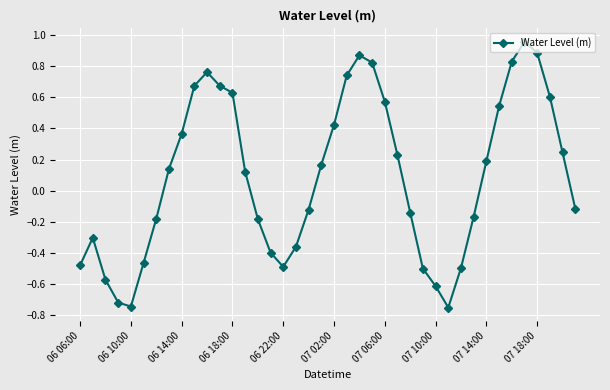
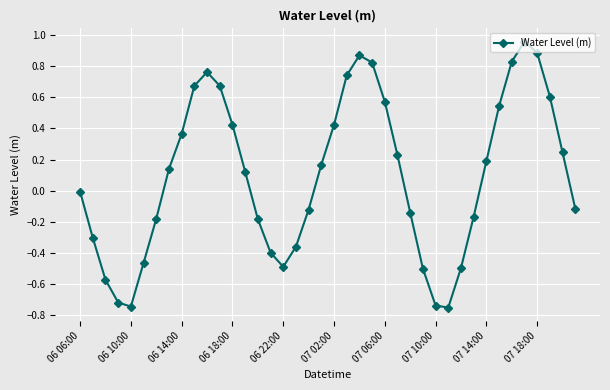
  {
-   "06 06:00": -0.48,
+   "06 06:00": -0.01,
    "06 10:00": -0.74,
    "06 14:00": 0.36,
-   "06 18:00": 0.63,
+   "06 18:00": 0.42,
    "06 22:00": -0.49,
    "07 02:00": 0.42,
    "07 06:00": 0.57,
-   "07 10:00": -0.61,
+   "07 10:00": -0.74,
    "07 14:00": 0.19,
    "07 18:00": 0.88
  }
